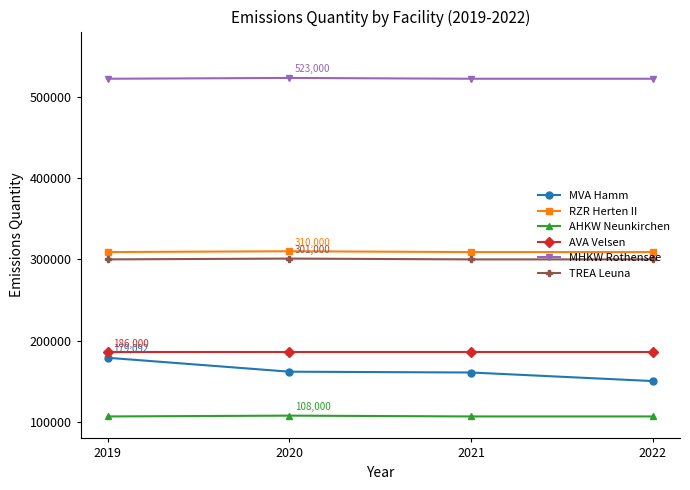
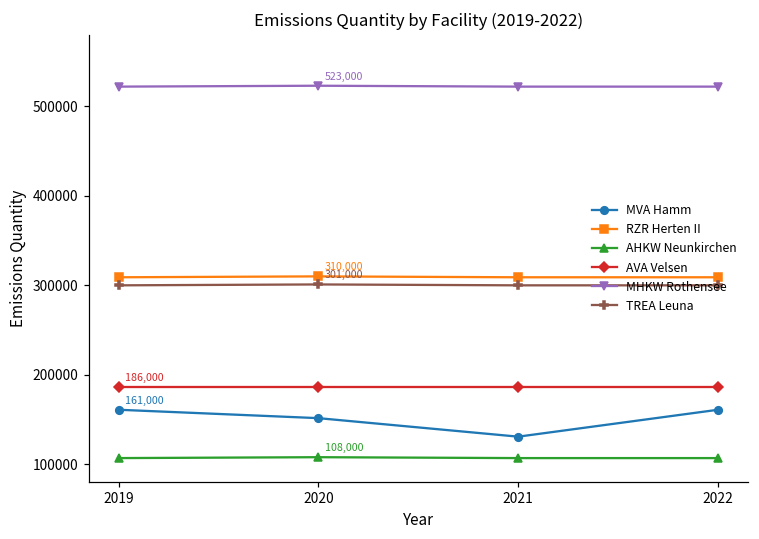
  {
    "MVA Hamm": {
-     "2019": "179,092",
-     "2020": "160000",
-     "2021": "160000",
-     "2022": "150000"
+     "2019": "161,000",
+     "2020": "150000",
+     "2021": "130000",
+     "2022": "160000"
    },
    "RZR Herten II": {
      "2019": "310000",
      "2021": "310000",
      "2022": "310000"
    },
    "AHKW Neunkirchen": {
      "2020": "108,000"
    },
    "AVA Velsen": {
      "2020": "190000",
      "2021": "190000",
      "2022": "190000"
    },
    "MHKW Rothensee": {
      "2020": "523,000"
    },
    "TREA Leuna": {
      "2019": "300000",
      "2021": "300000",
      "2022": "300000"
    }
  }
